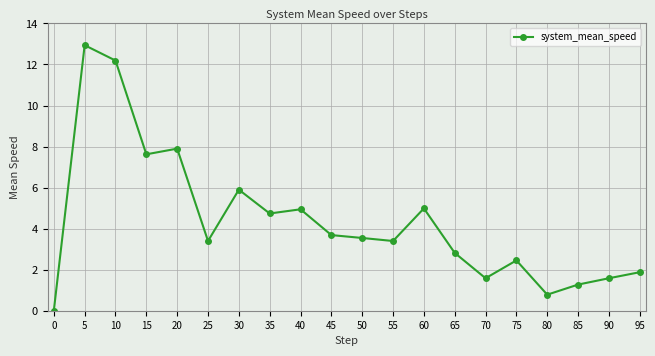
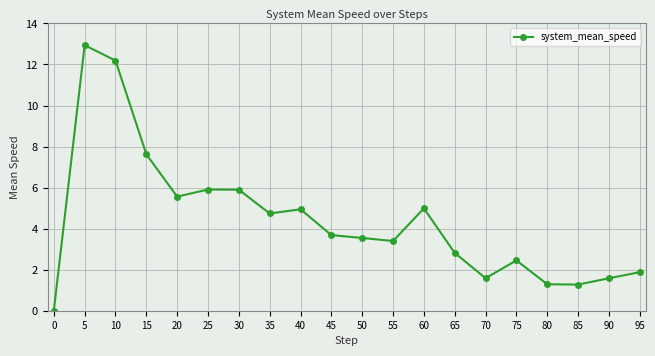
  {
    "0": 0.0,
    "5": 12.9,
    "10": 12.2,
    "15": 7.6,
-   "20": 7.9,
-   "25": 3.4,
+   "20": 5.6,
+   "25": 5.9,
    "30": 5.9,
    "35": 4.7,
    "40": 4.9,
    "45": 3.7,
    "50": 3.5,
    "55": 3.4,
    "60": 5.0,
    "65": 2.8,
    "70": 1.6,
    "75": 2.5,
-   "80": 0.8,
+   "80": 1.3,
    "85": 1.3,
    "90": 1.6,
    "95": 1.9
  }
